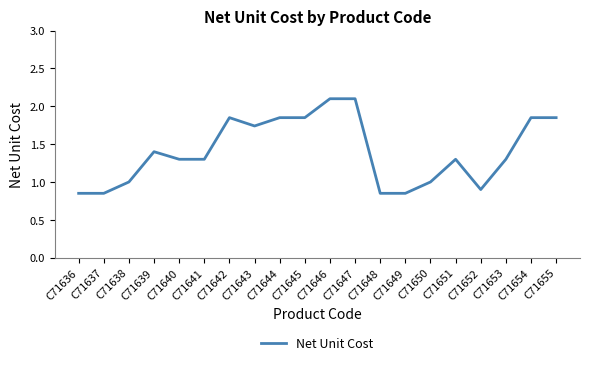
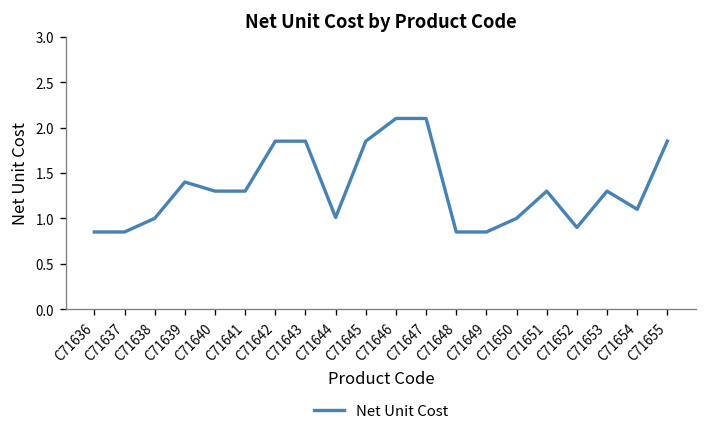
  {
    "C71636": 0.9,
    "C71637": 0.9,
    "C71638": 1.0,
    "C71639": 1.4,
    "C71640": 1.3,
    "C71641": 1.3,
    "C71642": 1.9,
-   "C71643": 1.7,
-   "C71644": 1.9,
+   "C71643": 1.9,
+   "C71644": 1.0,
    "C71645": 1.9,
    "C71646": 2.1,
    "C71647": 2.1,
    "C71648": 0.9,
    "C71649": 0.9,
    "C71650": 1.0,
    "C71651": 1.3,
    "C71652": 0.9,
    "C71653": 1.3,
-   "C71654": 1.9,
+   "C71654": 1.1,
    "C71655": 1.9
  }
